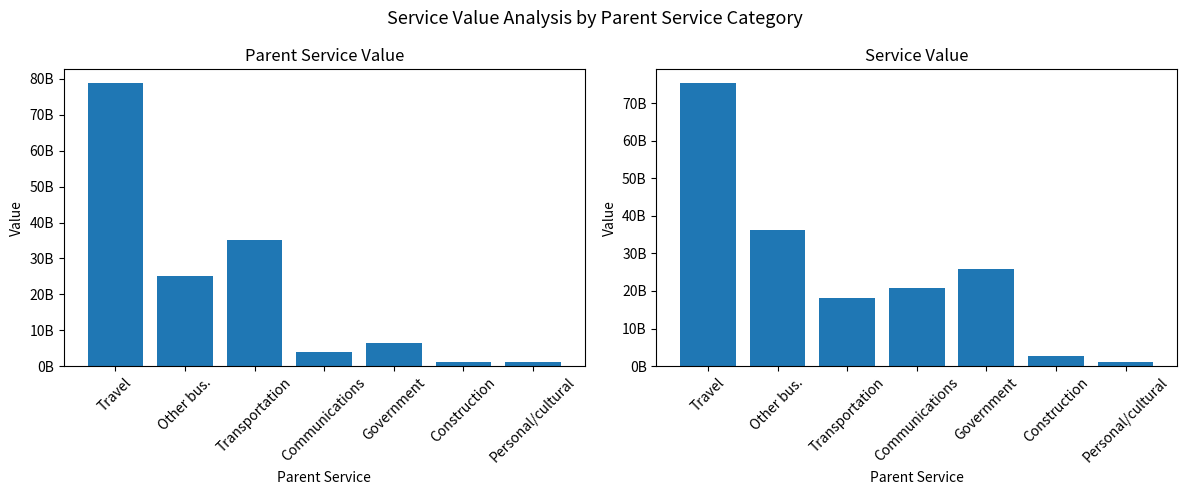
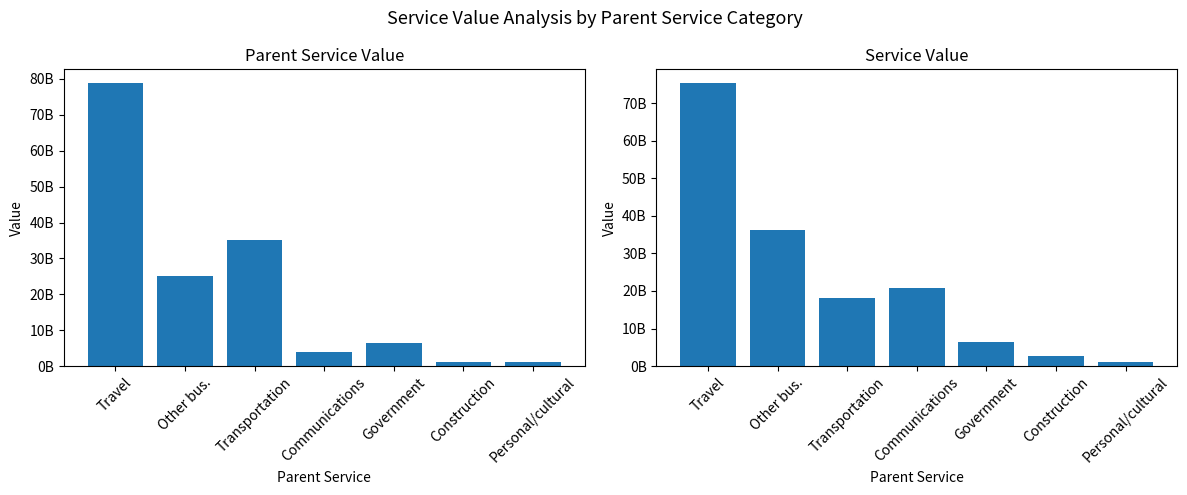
  {
    "Parent Service Value": {
      "Travel": 79000000000,
      "Other bus.": 25000000000,
      "Transportation": 35000000000,
      "Communications": 4000000000,
      "Government": 6000000000,
      "Construction": 1000000000,
      "Personal/cultural": 1000000000
    },
    "Service Value": {
      "Travel": 75000000000,
      "Other bus.": 36000000000,
      "Transportation": 18000000000,
      "Communications": 21000000000,
-     "Government": 26000000000,
+     "Government": 6000000000,
      "Construction": 3000000000,
      "Personal/cultural": 1000000000
    }
  }
